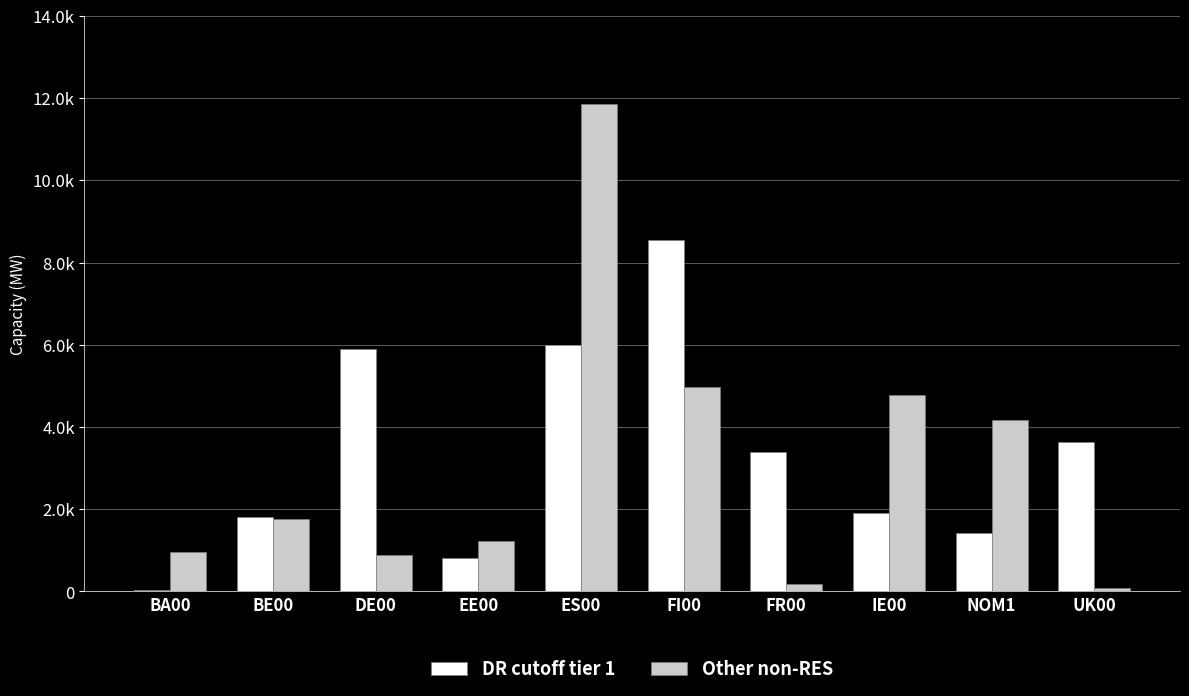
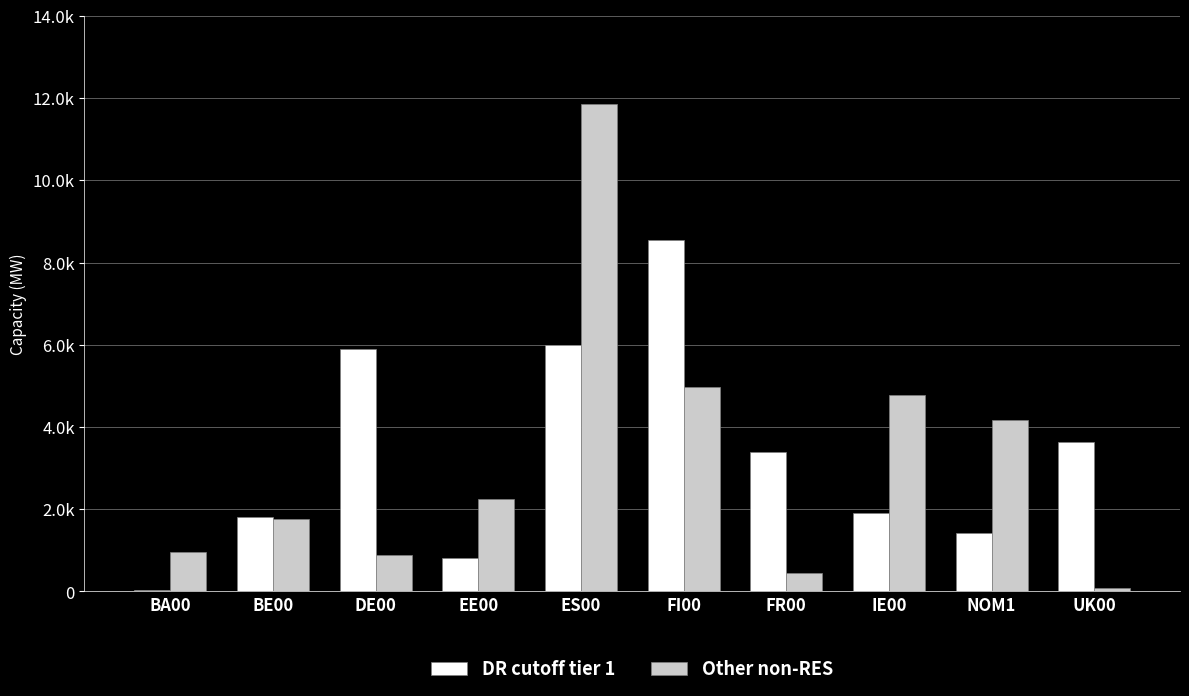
  {
    "DR cutoff tier 1": {
      "BE00": 1800,
      "DE00": 5900,
      "EE00": 800,
      "ES00": 6000,
      "FI00": 8600,
      "FR00": 3400,
      "IE00": 1900,
      "NOM1": 1400,
      "UK00": 3600
    },
    "Other non-RES": {
      "BA00": 1000,
      "BE00": 1800,
      "DE00": 900,
-     "EE00": 1200,
+     "EE00": 2200,
      "ES00": 11800,
      "FI00": 5000,
-     "FR00": 200,
+     "FR00": 500,
      "IE00": 4800,
      "NOM1": 4200,
      "UK00": 100
    }
  }
